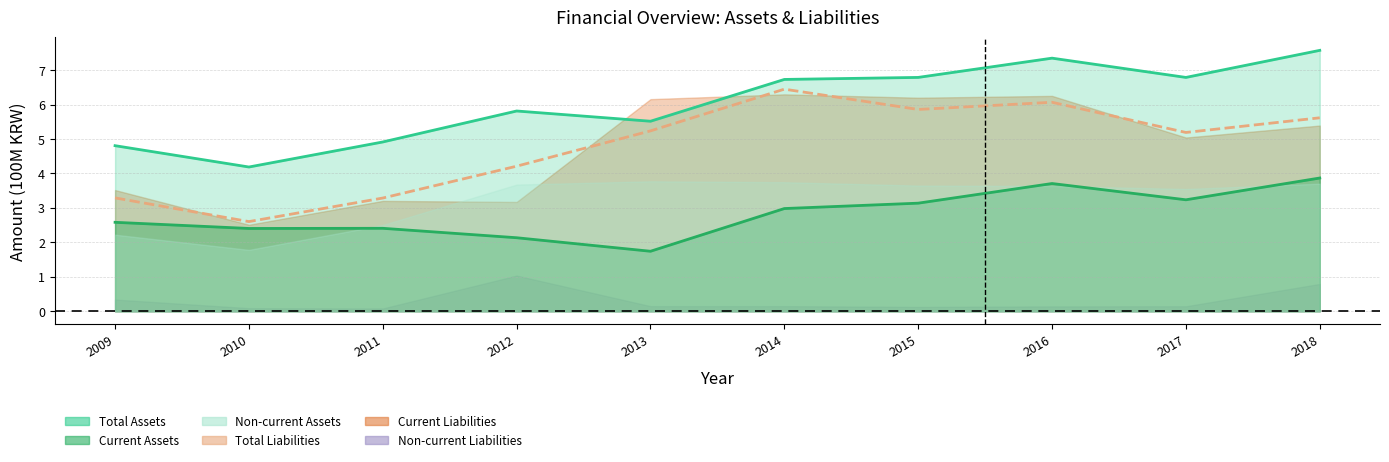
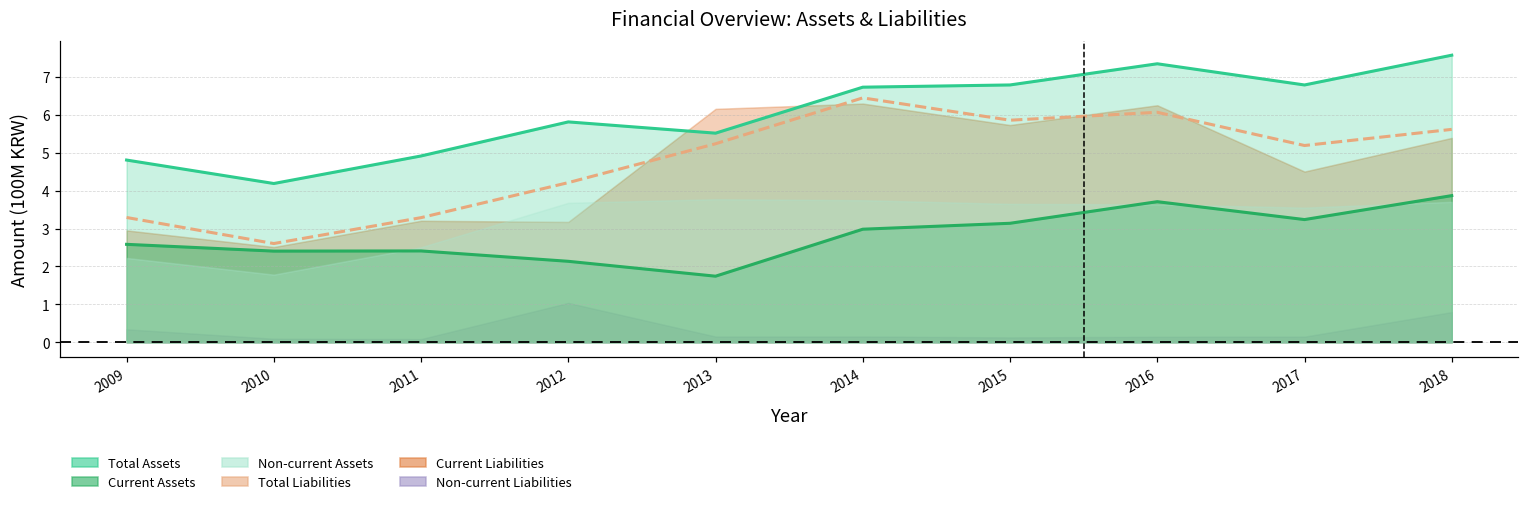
  {
    "Current Liabilities": {
-     "2009": 3.5,
+     "2009": 2.9,
      "2010": 2.5,
      "2011": 3.2,
      "2012": 3.2,
      "2013": 6.2,
      "2014": 6.3,
-     "2015": 6.2,
+     "2015": 5.7,
      "2016": 6.2,
-     "2017": 5.0,
+     "2017": 4.5,
      "2018": 5.4
    }
  }
